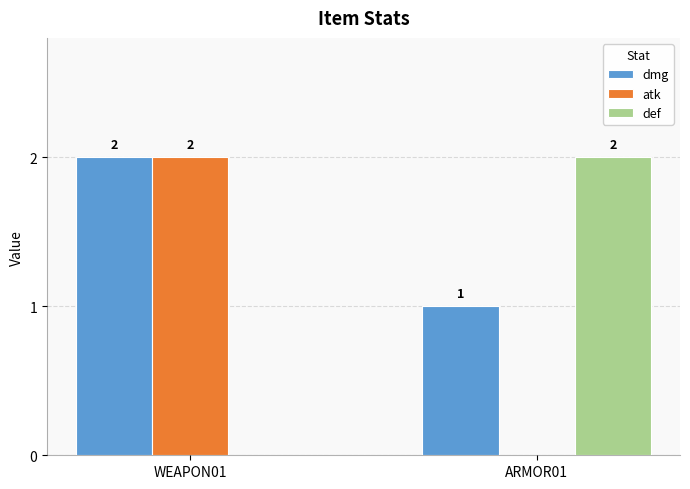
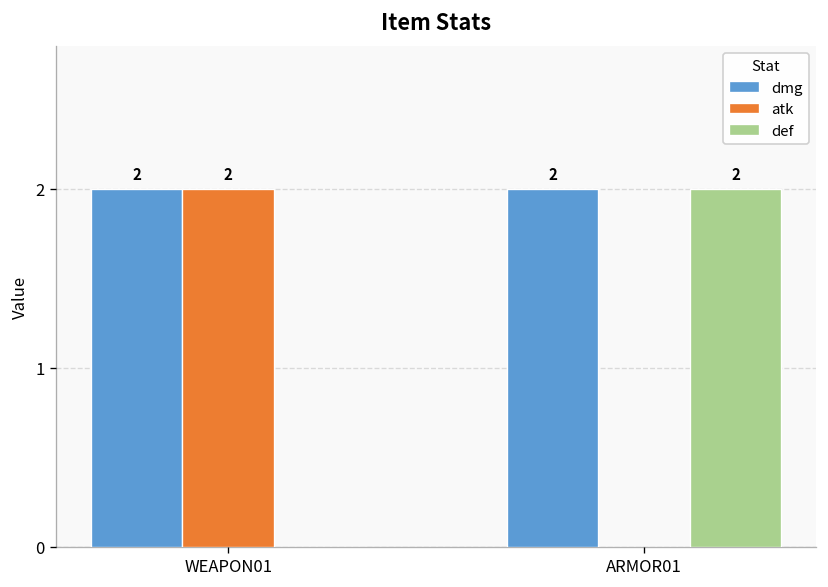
  {
    "dmg": {
      "WEAPON01": 2,
-     "ARMOR01": 1
+     "ARMOR01": 2
    },
    "atk": {
      "WEAPON01": 2
    },
    "def": {
      "ARMOR01": 2
    }
  }
